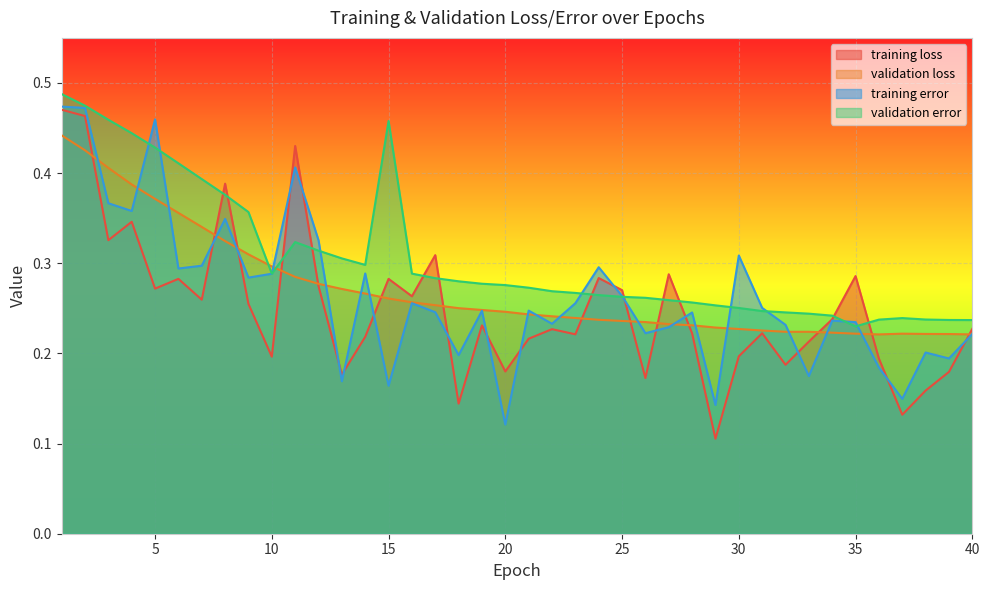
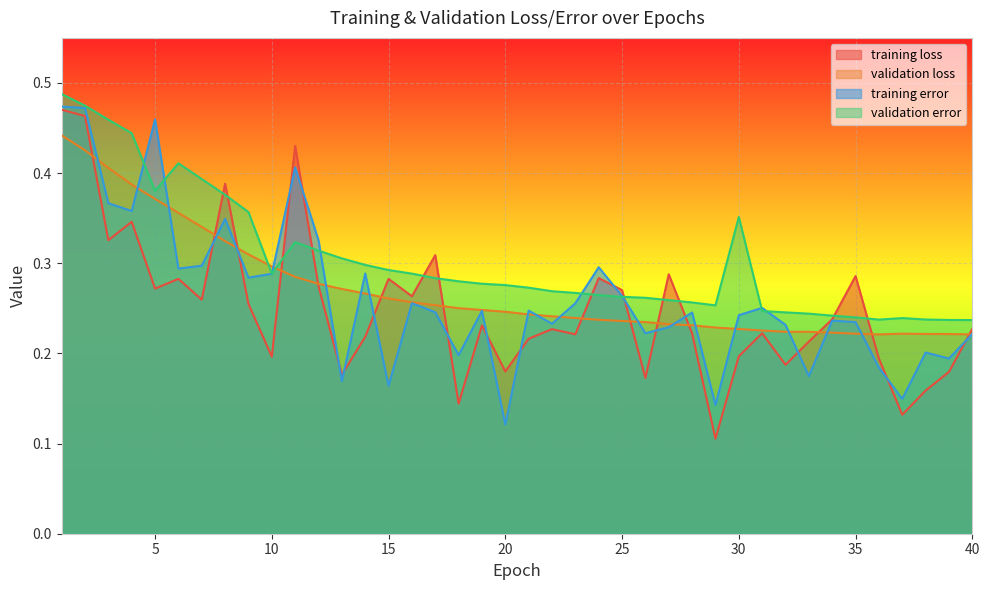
  {
    "training error": {
      "5": 0.46,
      "15": 0.16,
      "20": 0.12,
-     "30": 0.31,
+     "30": 0.24,
      "35": 0.23
    },
    "validation error": {
-     "5": 0.43,
-     "15": 0.46,
+     "5": 0.38,
+     "15": 0.29,
      "20": 0.28,
-     "30": 0.25,
-     "35": 0.23,
+     "30": 0.35,
+     "35": 0.24,
      "40": 0.24
    }
  }
